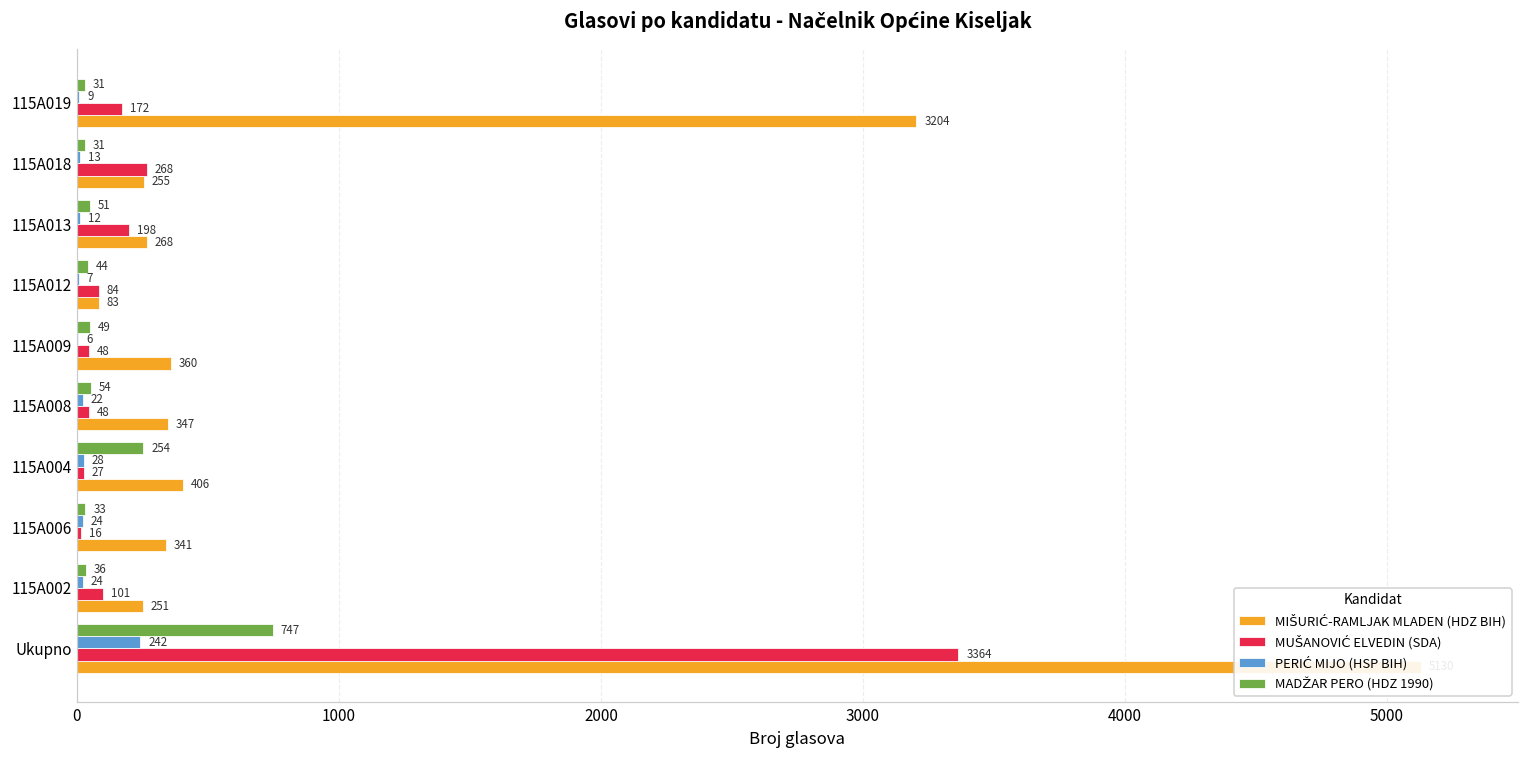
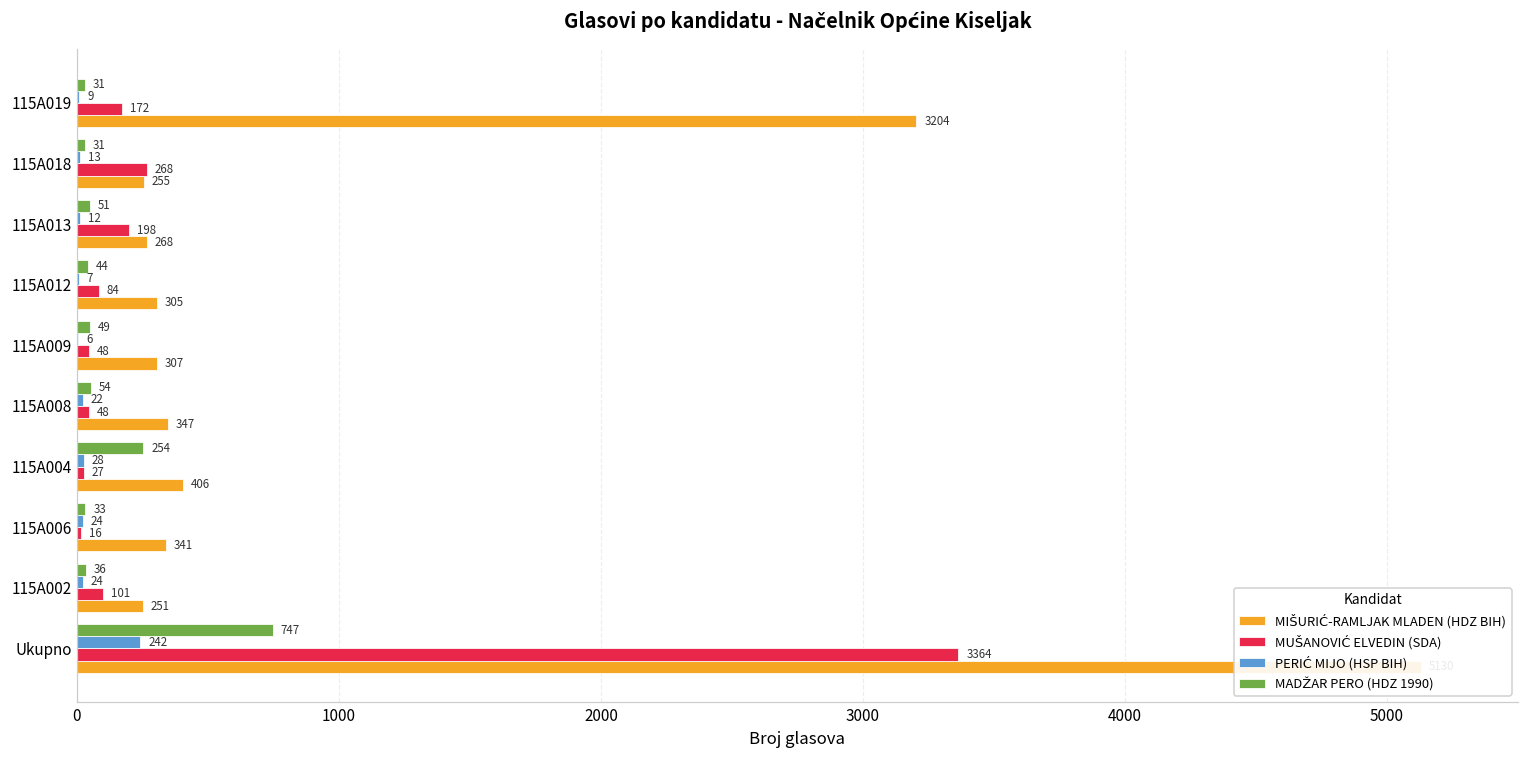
  {
    "MIŠURIĆ-RAMLJAK MLADEN (HDZ BIH)": {
      "115A019": 3204,
      "115A018": 255,
      "115A013": 268,
-     "115A012": 83,
-     "115A009": 360,
+     "115A012": 305,
+     "115A009": 307,
      "115A008": 347,
      "115A004": 406,
      "115A006": 341,
      "115A002": 251
    },
    "MUŠANOVIĆ ELVEDIN (SDA)": {
      "115A019": 172,
      "115A018": 268,
      "115A013": 198,
      "115A012": 84,
      "115A009": 48,
      "115A008": 48,
      "115A004": 27,
      "115A006": 16,
      "115A002": 101,
      "Ukupno": 3364
    },
    "PERIĆ MIJO (HSP BIH)": {
      "115A019": 9,
      "115A018": 13,
      "115A013": 12,
      "115A012": 7,
      "115A009": 6,
      "115A008": 22,
      "115A004": 28,
      "115A006": 24,
      "115A002": 24,
      "Ukupno": 242
    },
    "MADŽAR PERO (HDZ 1990)": {
      "115A019": 31,
      "115A018": 31,
      "115A013": 51,
      "115A012": 44,
      "115A009": 49,
      "115A008": 54,
      "115A004": 254,
      "115A006": 33,
      "115A002": 36,
      "Ukupno": 747
    }
  }
